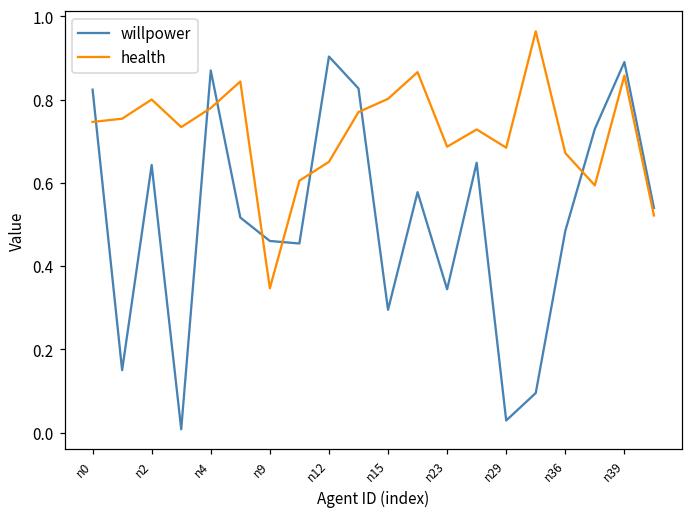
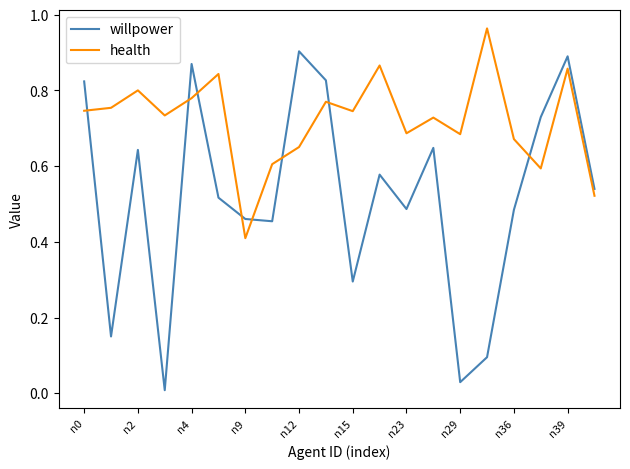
  {
    "willpower": {
      "n0": 0.82,
      "n2": 0.64,
      "n4": 0.87,
      "n9": 0.46,
      "n12": 0.90,
      "n15": 0.30,
-     "n23": 0.34,
+     "n23": 0.49,
      "n29": 0.03,
      "n36": 0.48,
      "n39": 0.89
    },
    "health": {
      "n0": 0.75,
      "n2": 0.80,
      "n4": 0.78,
-     "n9": 0.35,
+     "n9": 0.41,
      "n12": 0.65,
-     "n15": 0.80,
+     "n15": 0.75,
      "n23": 0.69,
      "n29": 0.68,
      "n36": 0.67,
      "n39": 0.86
    }
  }
